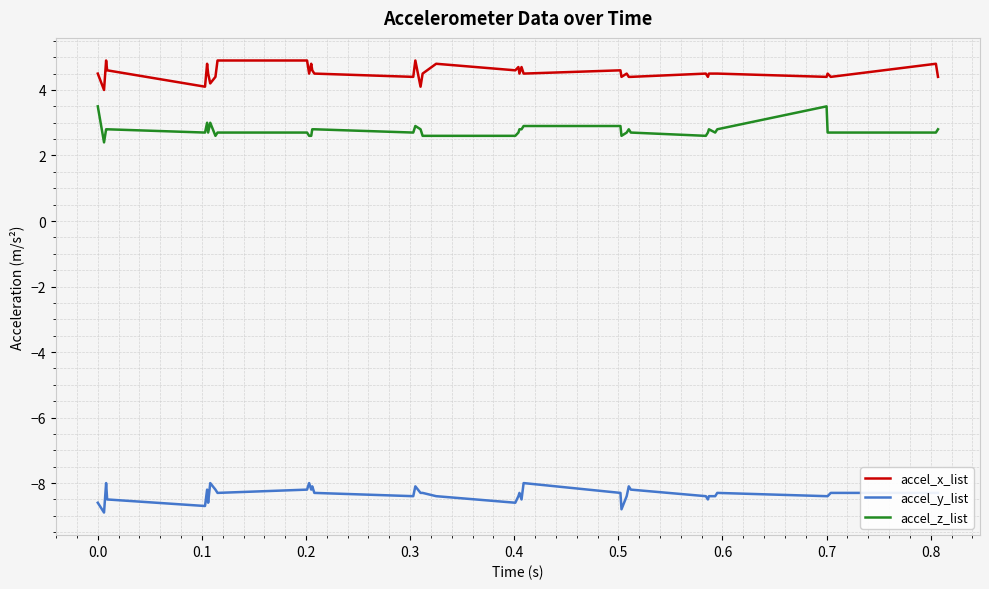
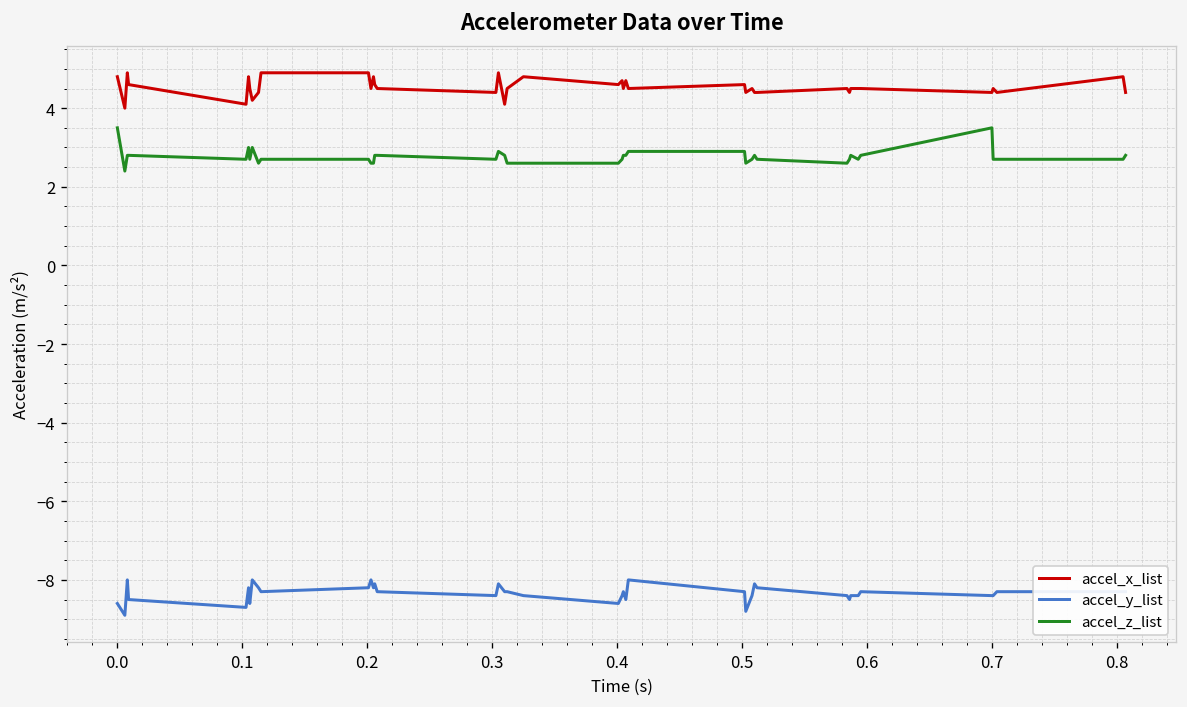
  {
    "accel_x_list": {
-     "0.0": 4.5,
+     "0.0": 4.8,
      "0.7": 4.4
    },
    "accel_y_list": {
      "0.0": -8.6,
      "0.7": -8.4
    },
    "accel_z_list": {
      "0.0": 3.5,
      "0.7": 3.5
    }
  }
